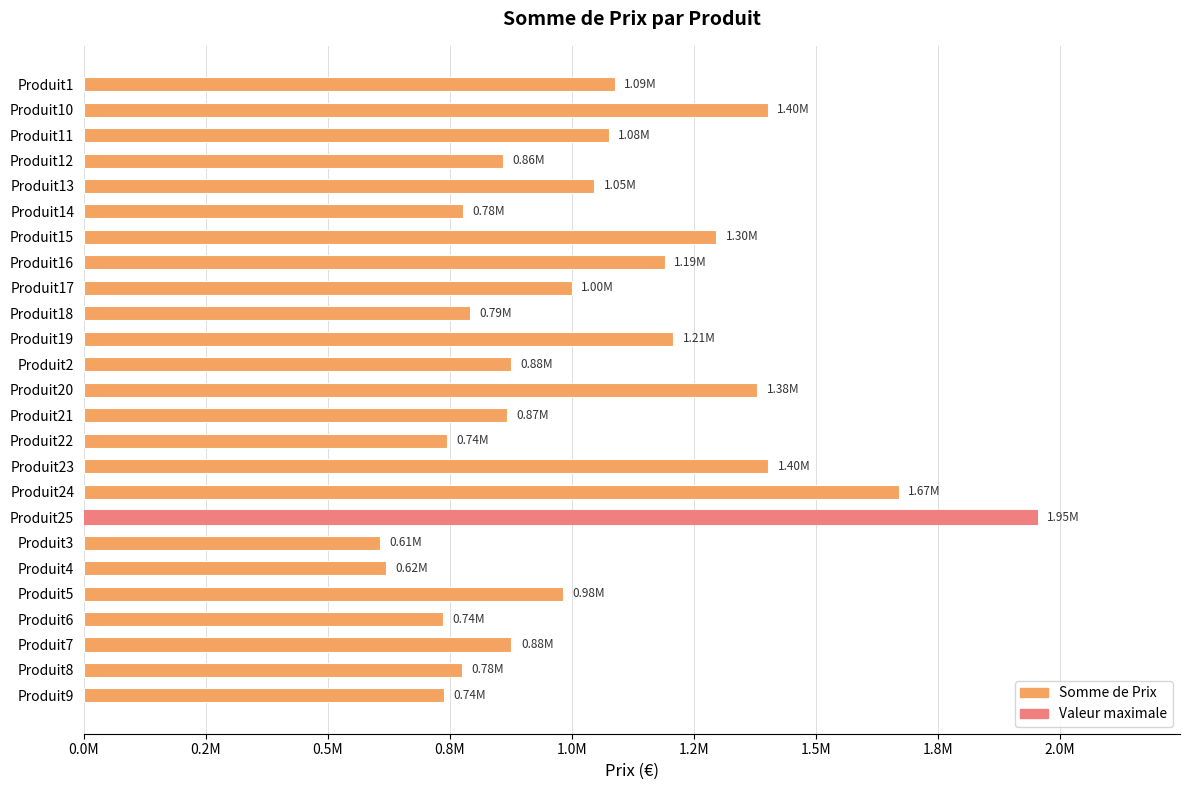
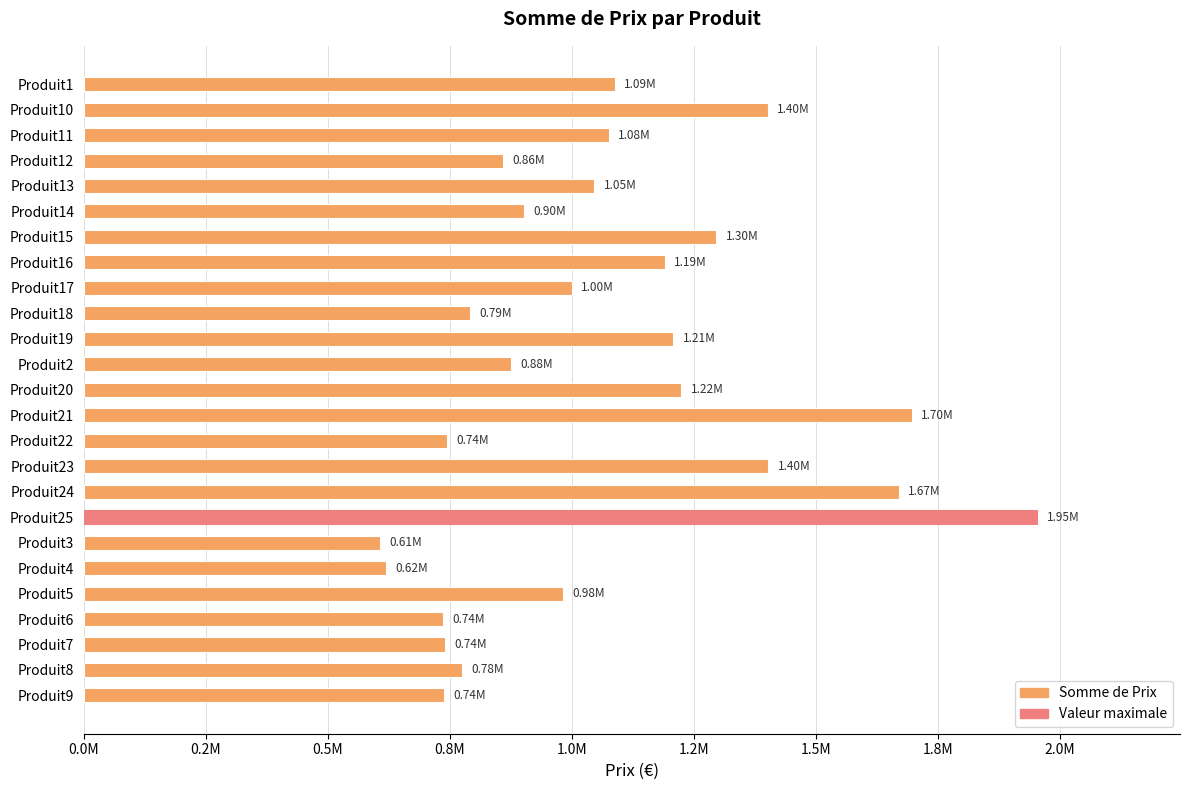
  {
    "Produit1": "1.09M",
    "Produit10": "1.40M",
    "Produit11": "1.08M",
    "Produit12": "0.86M",
    "Produit13": "1.05M",
-   "Produit14": "0.78M",
+   "Produit14": "0.90M",
    "Produit15": "1.30M",
    "Produit16": "1.19M",
    "Produit17": "1.00M",
    "Produit18": "0.79M",
    "Produit19": "1.21M",
    "Produit2": "0.88M",
-   "Produit20": "1.38M",
-   "Produit21": "0.87M",
+   "Produit20": "1.22M",
+   "Produit21": "1.70M",
    "Produit22": "0.74M",
    "Produit23": "1.40M",
    "Produit24": "1.67M",
    "Produit25": "1.95M",
    "Produit3": "0.61M",
    "Produit4": "0.62M",
    "Produit5": "0.98M",
    "Produit6": "0.74M",
-   "Produit7": "0.88M",
+   "Produit7": "0.74M",
    "Produit8": "0.78M",
    "Produit9": "0.74M"
  }
